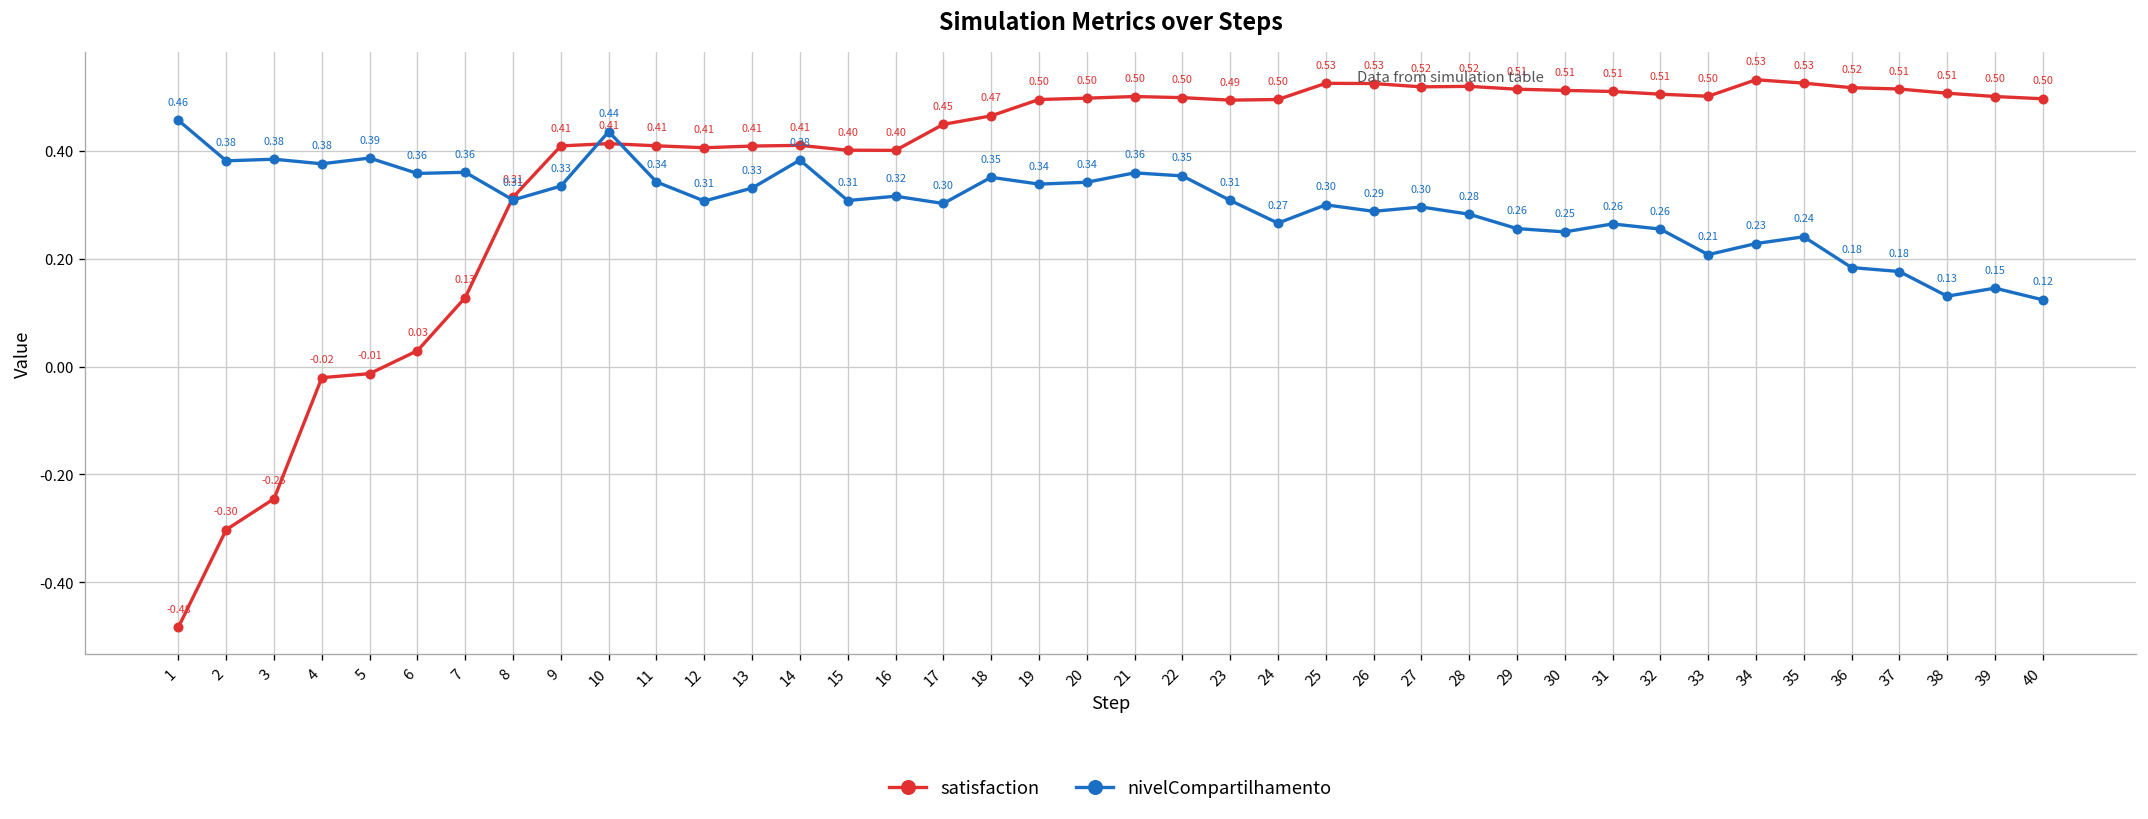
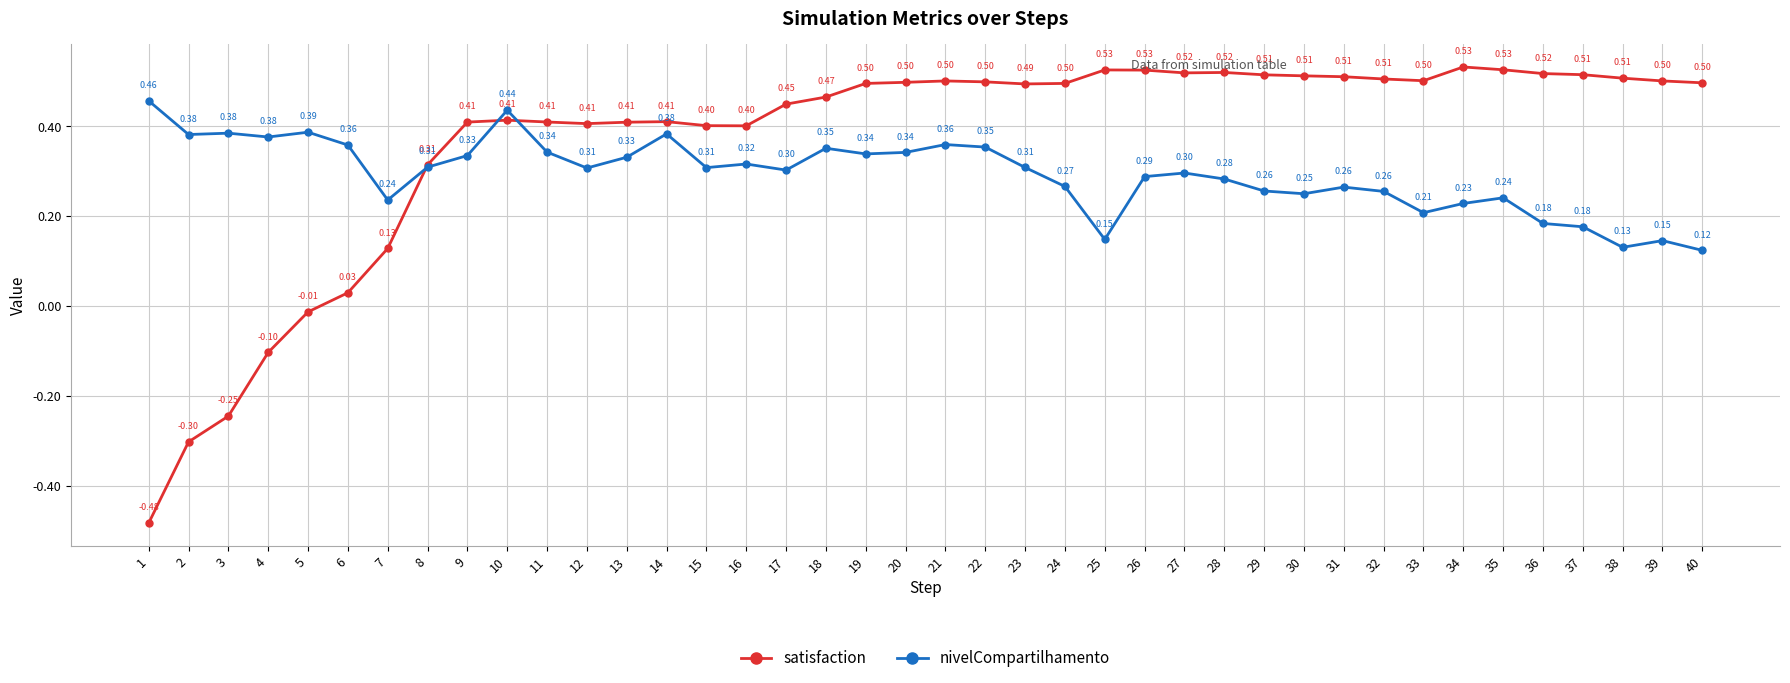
  {
    "satisfaction": {
      "1": -0.48,
      "2": -0.30,
      "3": -0.25,
-     "4": -0.02,
+     "4": -0.10,
      "5": -0.01,
      "6": 0.03,
      "7": 0.13,
      "9": 0.41,
      "11": 0.41,
      "12": 0.41,
      "13": 0.41,
      "14": 0.41,
      "15": 0.40,
      "16": 0.40,
      "17": 0.45,
      "18": 0.47,
      "19": 0.50,
      "20": 0.50,
      "21": 0.50,
      "22": 0.50,
      "23": 0.49,
      "24": 0.50,
      "25": 0.53,
      "26": 0.53,
      "30": 0.51,
      "31": 0.51,
      "32": 0.51,
      "33": 0.50,
      "34": 0.53,
      "35": 0.53,
      "36": 0.52,
      "37": 0.51,
      "38": 0.51,
      "39": 0.50,
      "40": 0.50
    },
    "nivelCompartilhamento": {
      "1": 0.46,
      "2": 0.38,
      "3": 0.38,
      "4": 0.38,
      "5": 0.39,
      "6": 0.36,
-     "7": 0.36,
+     "7": 0.24,
      "9": 0.33,
      "10": 0.44,
      "11": 0.34,
      "12": 0.31,
      "13": 0.33,
      "15": 0.31,
      "16": 0.32,
      "17": 0.30,
      "18": 0.35,
      "19": 0.34,
      "20": 0.34,
      "21": 0.36,
      "22": 0.35,
      "23": 0.31,
      "24": 0.27,
-     "25": 0.30,
+     "25": 0.15,
      "26": 0.29,
      "27": 0.30,
      "28": 0.28,
      "29": 0.26,
      "30": 0.25,
      "31": 0.26,
      "32": 0.26,
      "33": 0.21,
      "34": 0.23,
      "35": 0.24,
      "36": 0.18,
      "37": 0.18,
      "38": 0.13,
      "39": 0.15,
      "40": 0.12
    }
  }
